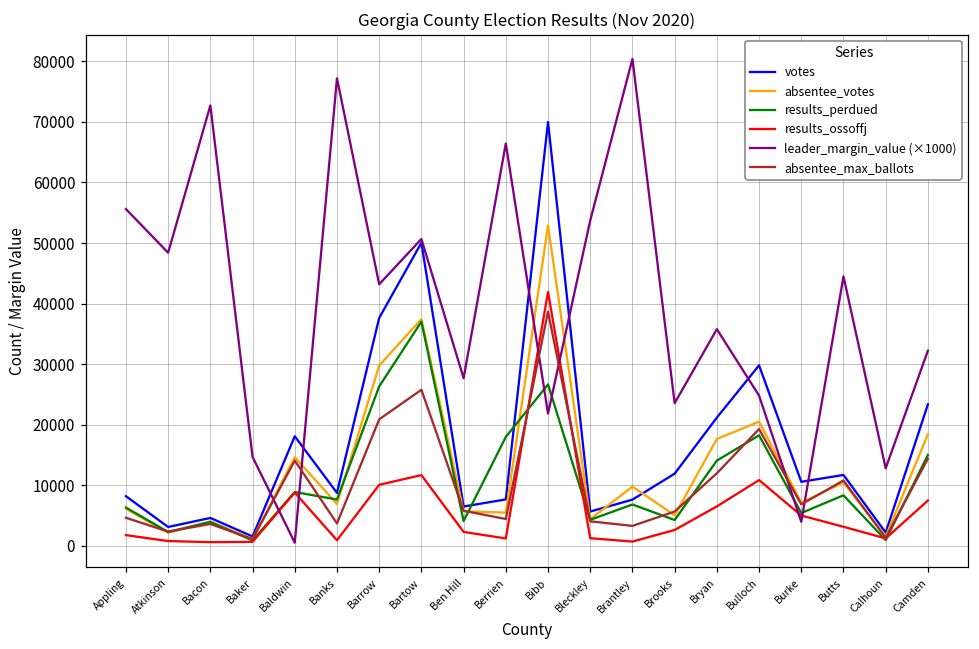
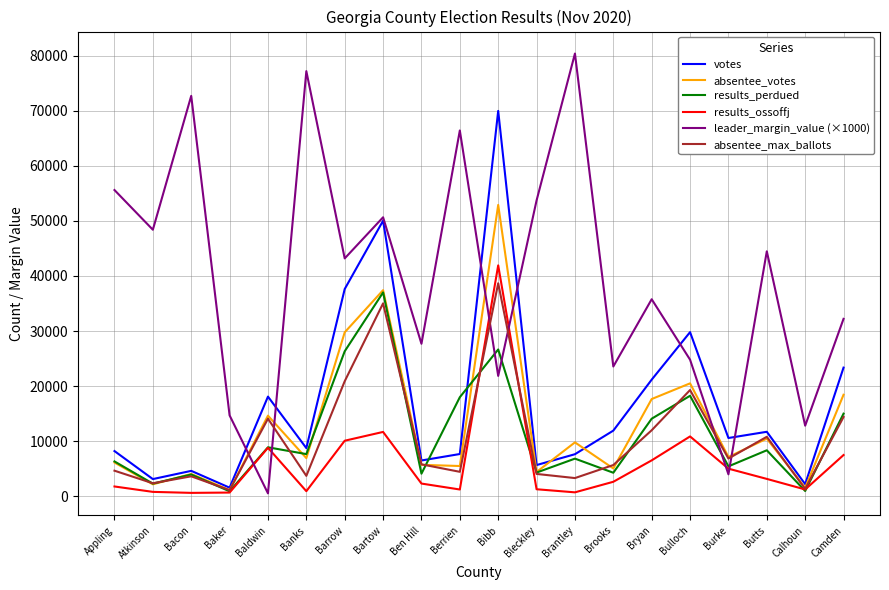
  {
    "votes": {
      "Appling": 8000,
      "Atkinson": 3000,
      "Bacon": 5000,
      "Baldwin": 18000,
      "Banks": 9000,
      "Barrow": 38000,
      "Bartow": 50000,
      "Ben Hill": 6000,
      "Berrien": 8000,
      "Bibb": 70000,
      "Bleckley": 6000,
      "Brantley": 8000,
      "Brooks": 12000,
      "Bryan": 21000,
      "Bulloch": 30000,
      "Burke": 11000,
      "Butts": 12000,
      "Calhoun": 2000,
      "Camden": 23000
    },
    "absentee_votes": {
      "Baldwin": 15000,
      "Banks": 7000,
      "Barrow": 30000,
      "Berrien": 5000,
      "Bibb": 53000,
      "Brantley": 10000,
      "Brooks": 5000,
      "Bryan": 18000,
      "Bulloch": 20000,
      "Camden": 18000
    },
    "results_perdued": {
      "Banks": 8000,
      "Barrow": 26000,
      "Ben Hill": 4000,
      "Berrien": 18000,
      "Bibb": 27000,
      "Brantley": 7000,
      "Brooks": 4000,
      "Bryan": 14000,
      "Bulloch": 18000,
      "Butts": 8000,
      "Camden": 15000
    },
    "results_ossoffj": {
      "Appling": 2000,
      "Atkinson": 1000,
      "Bacon": 1000,
      "Banks": 1000,
      "Barrow": 10000,
      "Bartow": 12000,
      "Ben Hill": 2000,
      "Berrien": 1000,
      "Bibb": 42000,
      "Bleckley": 1000,
      "Brantley": 1000,
      "Brooks": 3000,
      "Bryan": 6000,
      "Bulloch": 11000,
      "Butts": 3000,
      "Camden": 7000
    },
    "leader_margin_value (×1000)": {
      "Appling": 56000,
      "Atkinson": 48000,
      "Bacon": 73000,
      "Baker": 15000,
      "Baldwin": 1000,
      "Banks": 77000,
      "Barrow": 43000,
      "Bartow": 51000,
      "Ben Hill": 28000,
      "Berrien": 66000,
      "Bibb": 22000,
      "Bleckley": 54000,
      "Brantley": 80000,
      "Brooks": 24000,
      "Bryan": 36000,
      "Bulloch": 25000,
      "Burke": 4000,
      "Butts": 44000,
      "Calhoun": 13000,
      "Camden": 32000
    },
    "absentee_max_ballots": {
      "Appling": 5000,
      "Baldwin": 14000,
      "Banks": 4000,
      "Barrow": 21000,
-     "Bartow": 26000,
+     "Bartow": 35000,
      "Berrien": 4000,
      "Bibb": 39000,
      "Brantley": 3000,
      "Brooks": 6000,
      "Bryan": 12000,
      "Bulloch": 19000,
      "Camden": 14000
    }
  }
